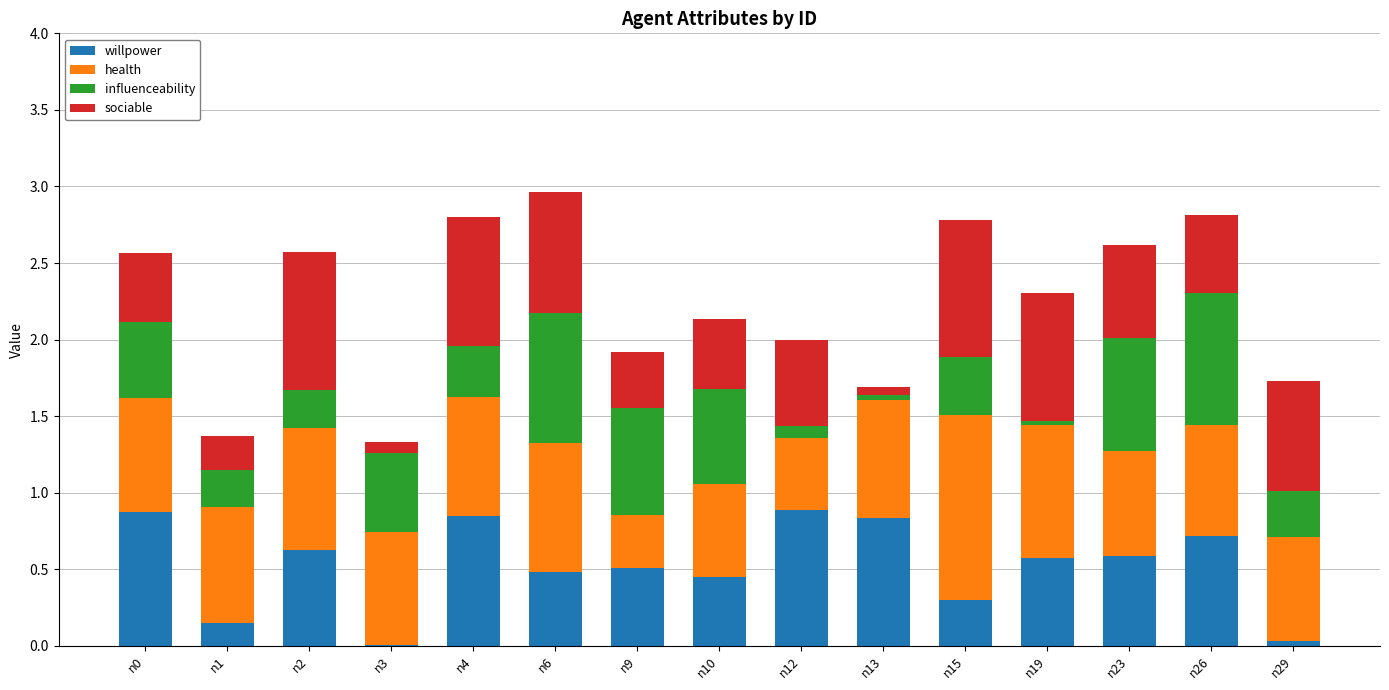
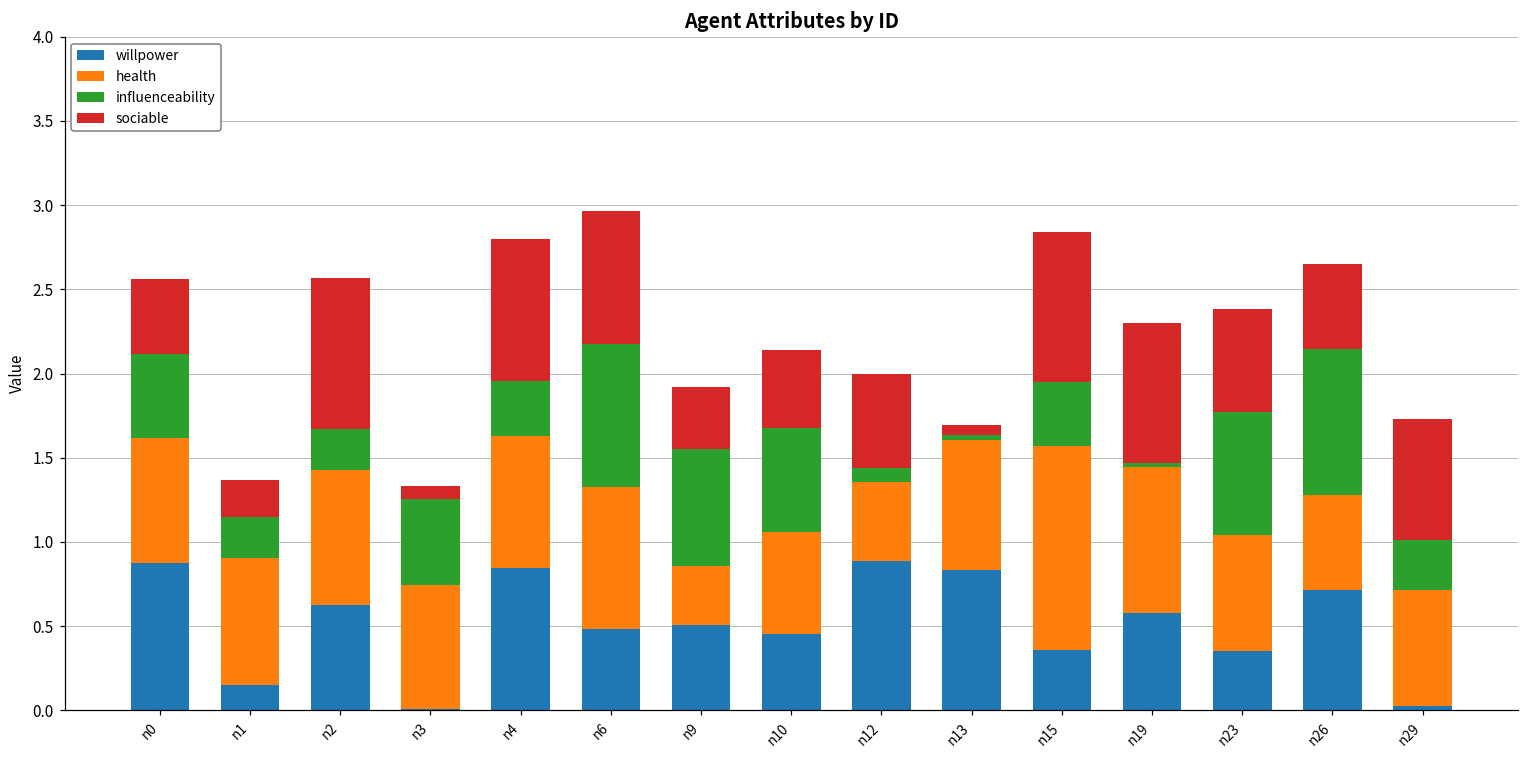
  {
    "willpower": {
      "n0": 0.87,
      "n1": 0.15,
      "n2": 0.62,
      "n4": 0.85,
      "n6": 0.48,
      "n9": 0.51,
      "n10": 0.45,
      "n12": 0.88,
      "n13": 0.83,
-     "n15": 0.30,
+     "n15": 0.36,
      "n19": 0.58,
-     "n23": 0.59,
+     "n23": 0.35,
      "n26": 0.72,
      "n29": 0.03
    },
    "health": {
      "n0": 0.75,
      "n1": 0.75,
      "n2": 0.80,
      "n3": 0.73,
      "n4": 0.78,
      "n6": 0.84,
      "n9": 0.35,
      "n10": 0.61,
      "n12": 0.47,
      "n13": 0.77,
      "n15": 1.21,
      "n19": 0.87,
      "n23": 0.69,
-     "n26": 0.73,
+     "n26": 0.57,
      "n29": 0.68
    },
    "influenceability": {
      "n0": 0.50,
      "n1": 0.24,
      "n2": 0.25,
      "n3": 0.51,
      "n4": 0.33,
      "n6": 0.85,
      "n9": 0.70,
      "n10": 0.62,
      "n12": 0.08,
      "n13": 0.03,
      "n15": 0.38,
      "n19": 0.03,
      "n23": 0.74,
      "n26": 0.86,
      "n29": 0.30
    },
    "sociable": {
      "n0": 0.45,
      "n1": 0.22,
      "n2": 0.90,
      "n3": 0.08,
      "n4": 0.84,
      "n6": 0.79,
      "n9": 0.37,
      "n10": 0.46,
      "n12": 0.56,
      "n13": 0.06,
      "n15": 0.90,
      "n19": 0.83,
      "n23": 0.61,
      "n26": 0.51,
      "n29": 0.72
    }
  }
